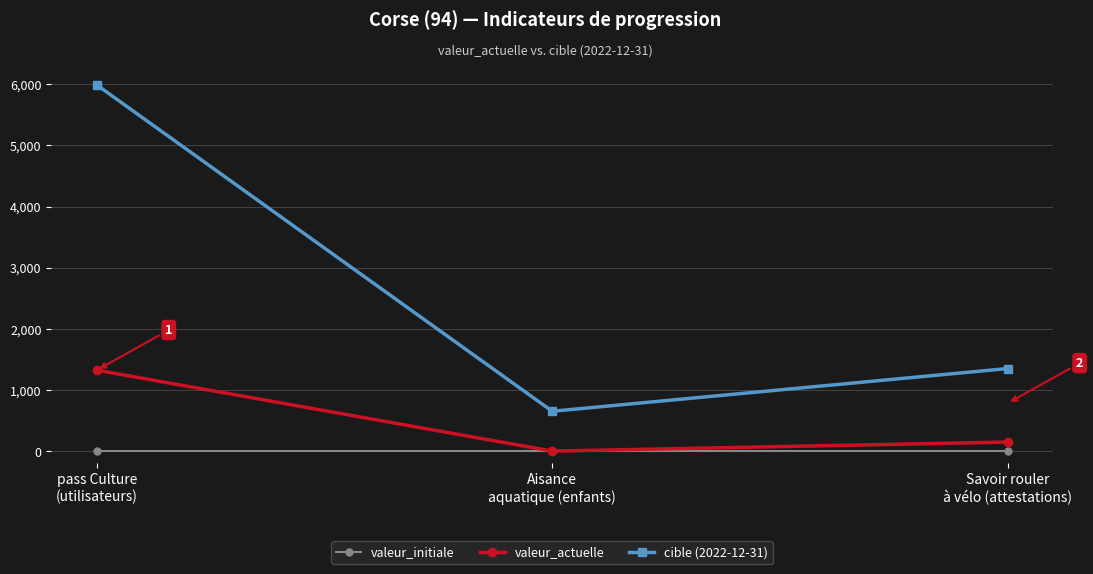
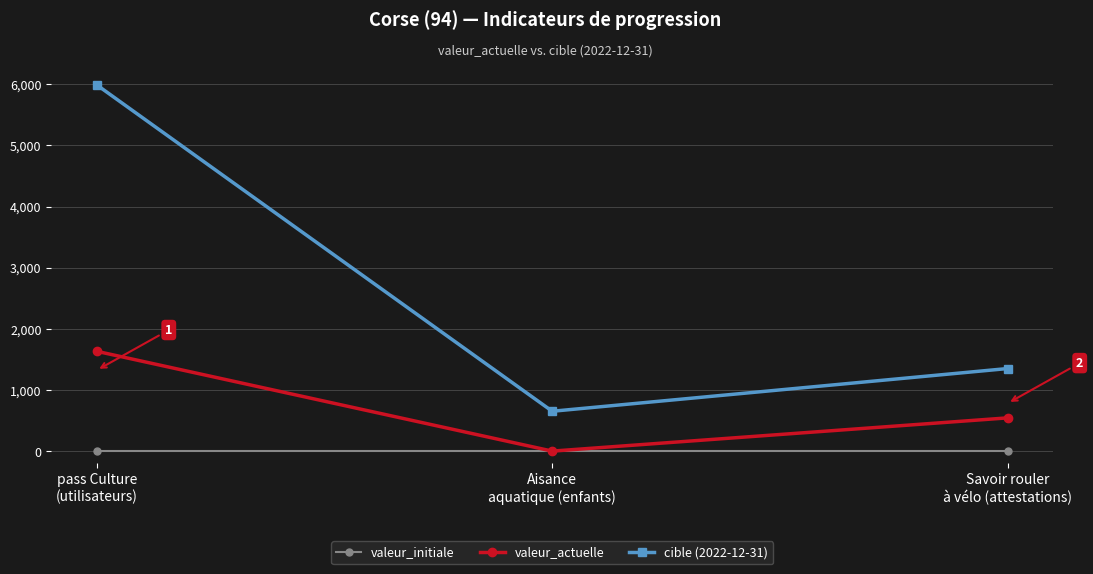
  {
    "valeur_initiale": {
      "pass Culture (utilisateurs)": "0",
      "Savoir rouler à vélo (attestations)": "0"
    },
    "valeur_actuelle": {
-     "pass Culture (utilisateurs)": "1,300",
-     "Savoir rouler à vélo (attestations)": "100"
+     "pass Culture (utilisateurs)": "1,600",
+     "Savoir rouler à vélo (attestations)": "500"
    },
    "cible (2022-12-31)": {
      "pass Culture (utilisateurs)": "6,000",
      "Aisance aquatique (enfants)": "700"
    }
  }
